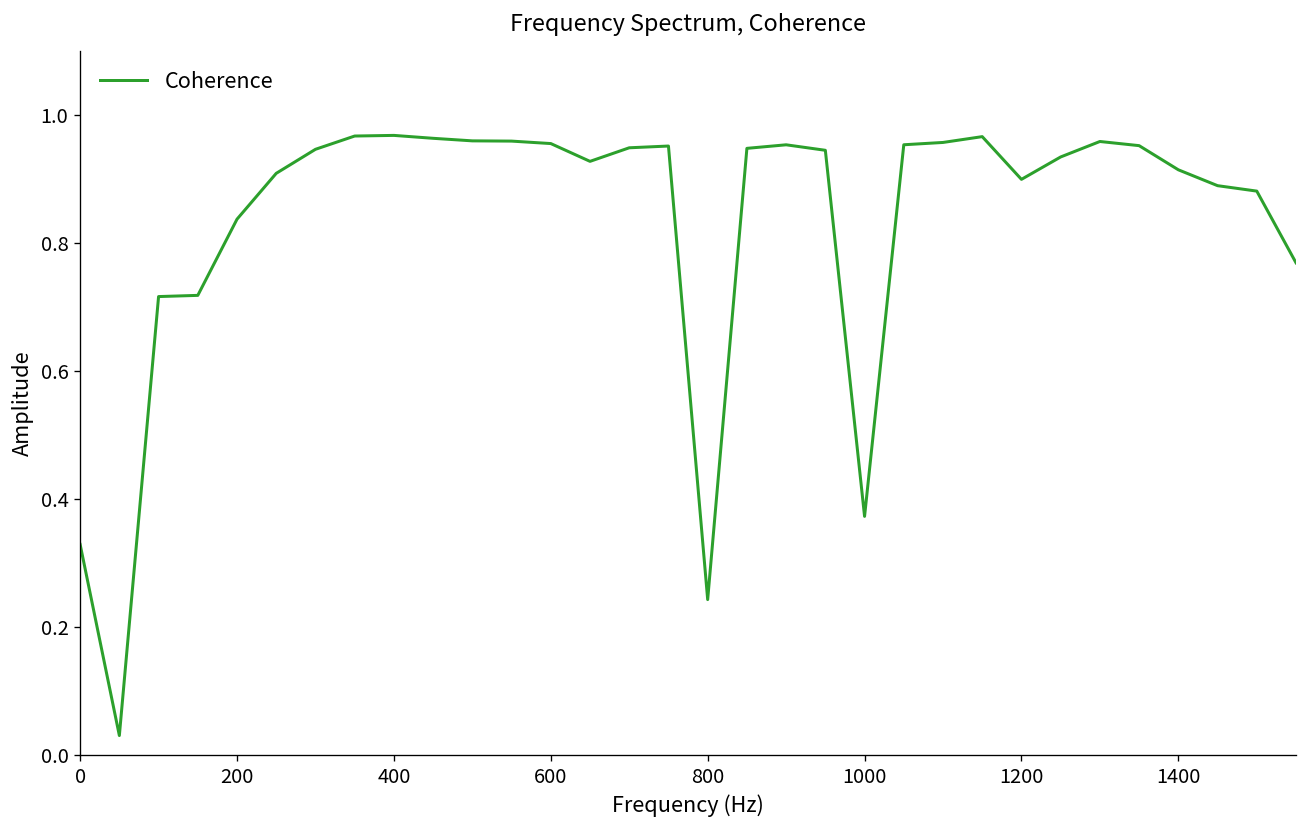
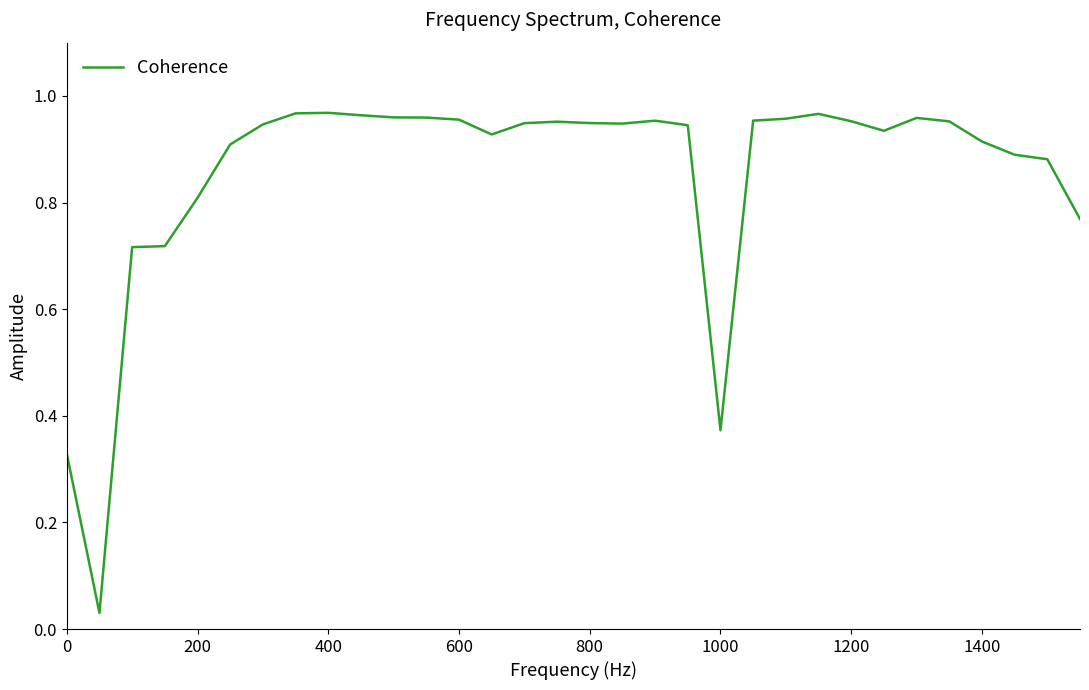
  {
    "0": 0.33,
-   "200": 0.84,
+   "200": 0.81,
    "400": 0.97,
    "600": 0.96,
-   "800": 0.24,
+   "800": 0.95,
    "1000": 0.37,
-   "1200": 0.90,
+   "1200": 0.95,
    "1400": 0.91
  }
